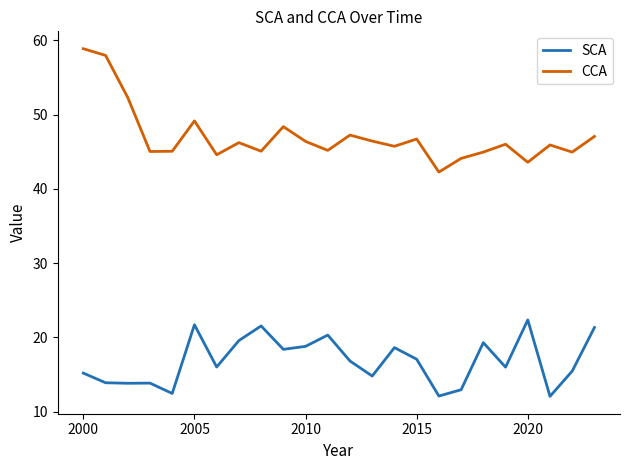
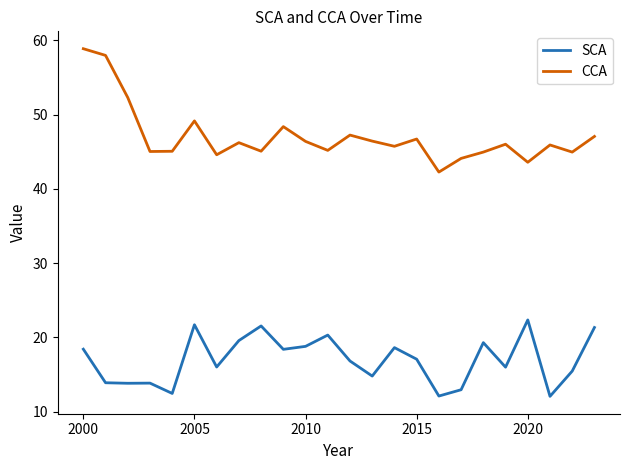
  {
    "SCA": {
-     "2000": 15,
+     "2000": 18,
      "2005": 22,
      "2010": 19,
      "2015": 17,
      "2020": 22
    },
    "CCA": {
      "2000": 59,
      "2005": 49,
      "2010": 46,
      "2015": 47,
      "2020": 44
    }
  }
